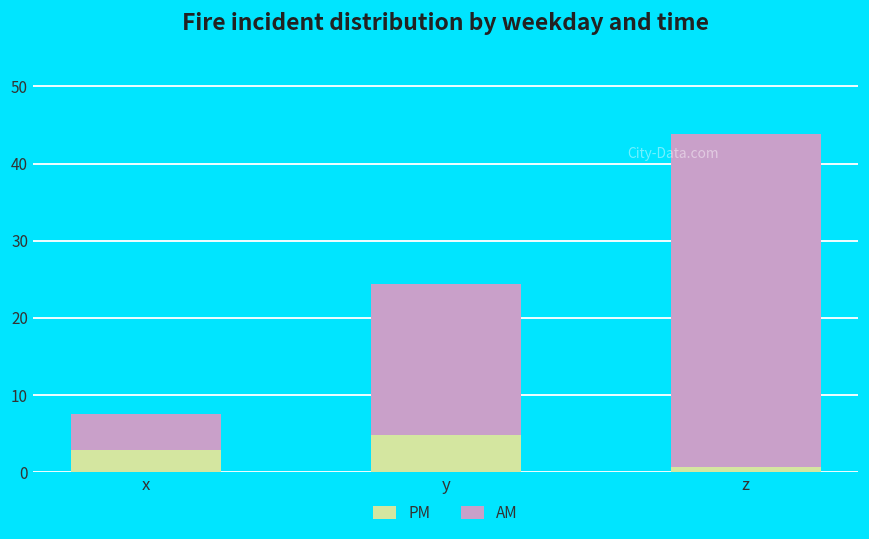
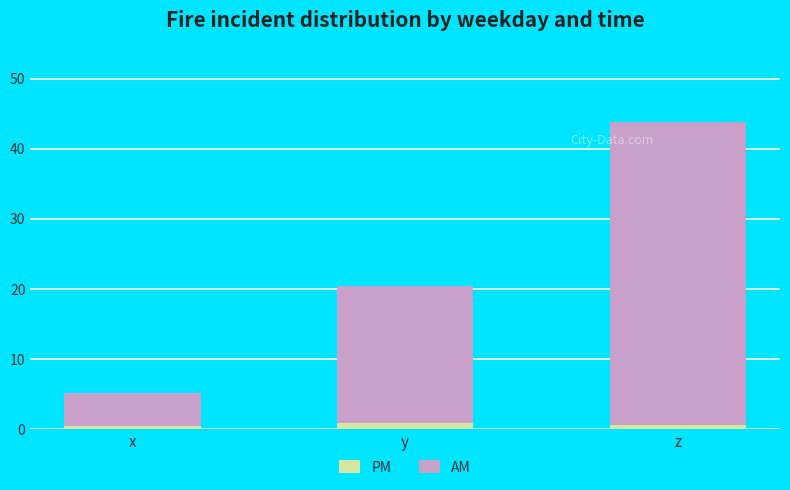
  {
    "PM": {
-     "x": 3,
-     "y": 5,
+     "x": 0,
+     "y": 1,
      "z": 1
    },
    "AM": {
      "x": 5,
      "y": 20,
      "z": 43
    }
  }
